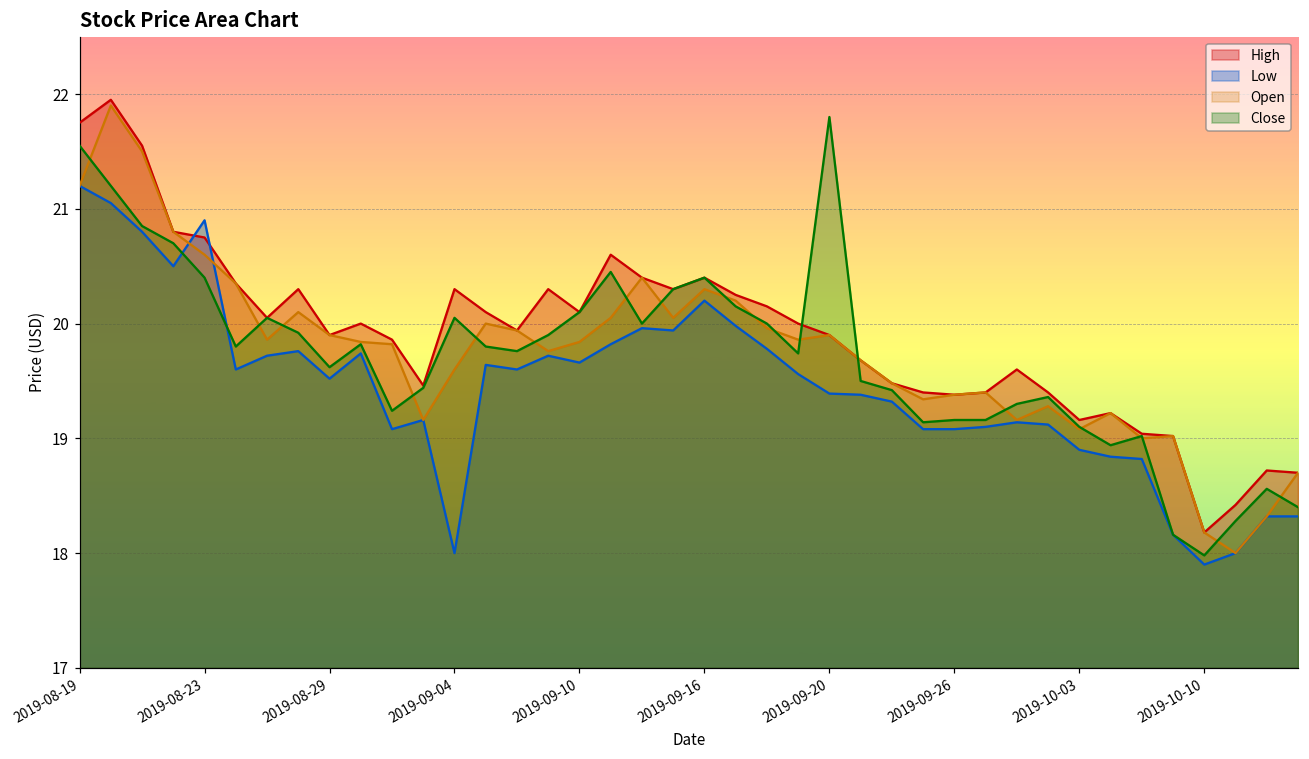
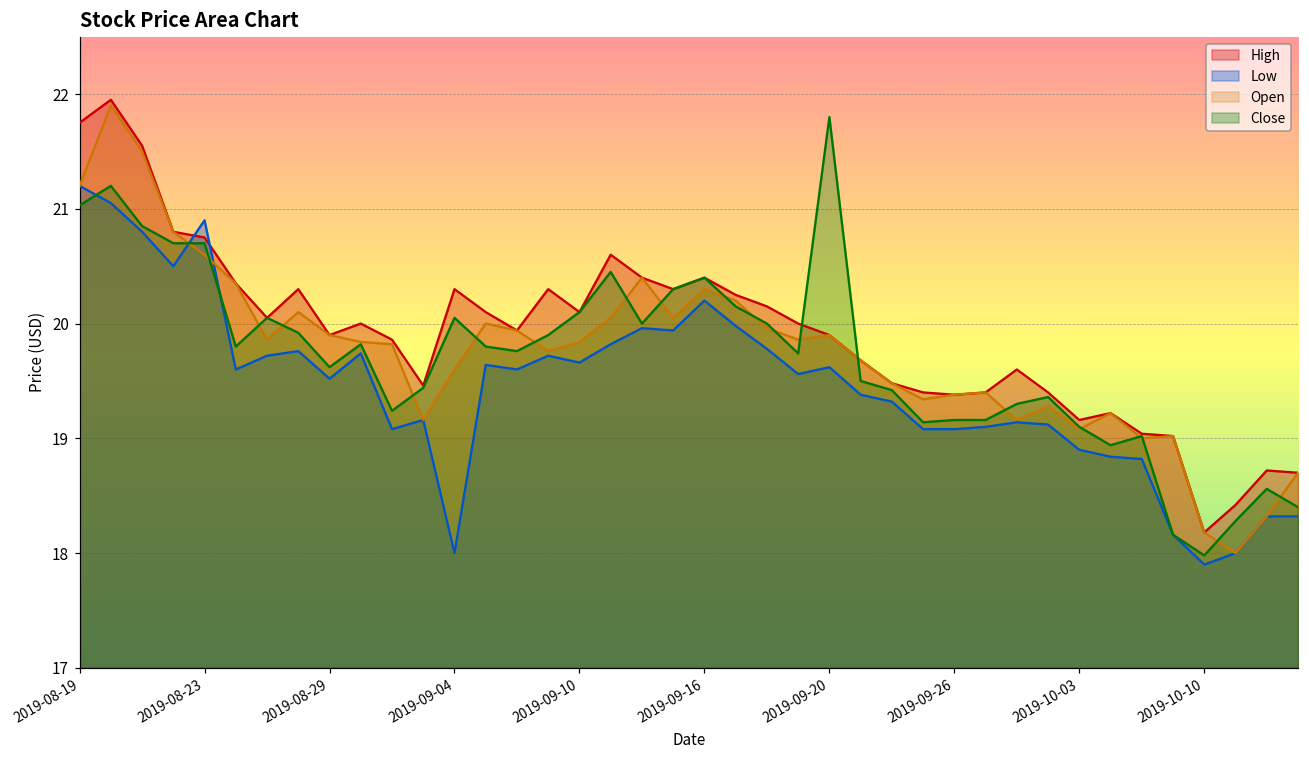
  {
    "Low": {
      "2019-08-23": 20.90,
      "2019-08-29": 19.52,
      "2019-09-04": 18.00,
      "2019-09-10": 19.66,
      "2019-09-16": 20.20,
-     "2019-09-20": 19.39,
+     "2019-09-20": 19.62,
      "2019-09-26": 19.08,
      "2019-10-03": 18.90,
      "2019-10-10": 17.90
    },
    "Close": {
-     "2019-08-19": 21.55,
-     "2019-08-23": 20.4,
+     "2019-08-19": 21.03,
+     "2019-08-23": 20.7,
      "2019-08-29": 19.62,
      "2019-09-04": 20.05,
      "2019-09-20": 21.80,
      "2019-09-26": 19.16,
      "2019-10-10": 17.98
    }
  }
